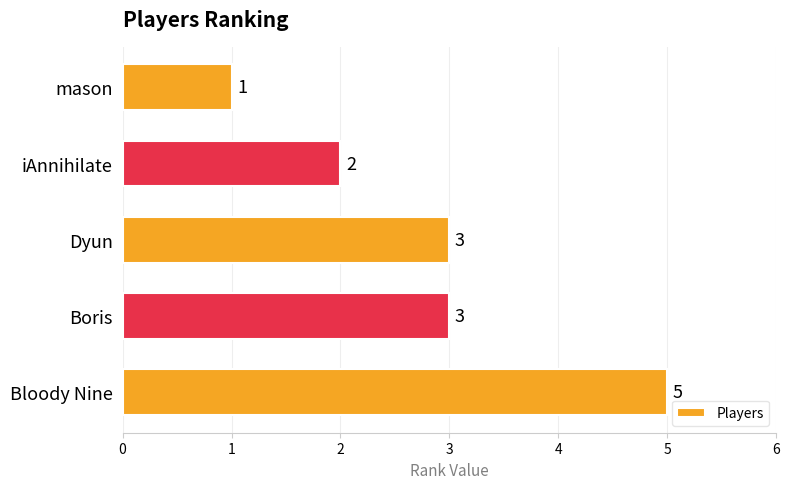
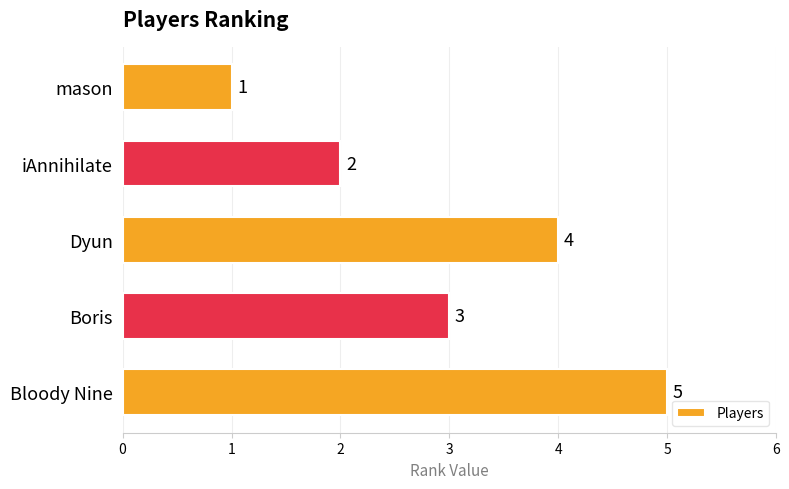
  {
    "mason": 1,
    "iAnnihilate": 2,
-   "Dyun": 3,
+   "Dyun": 4,
    "Boris": 3
  }
